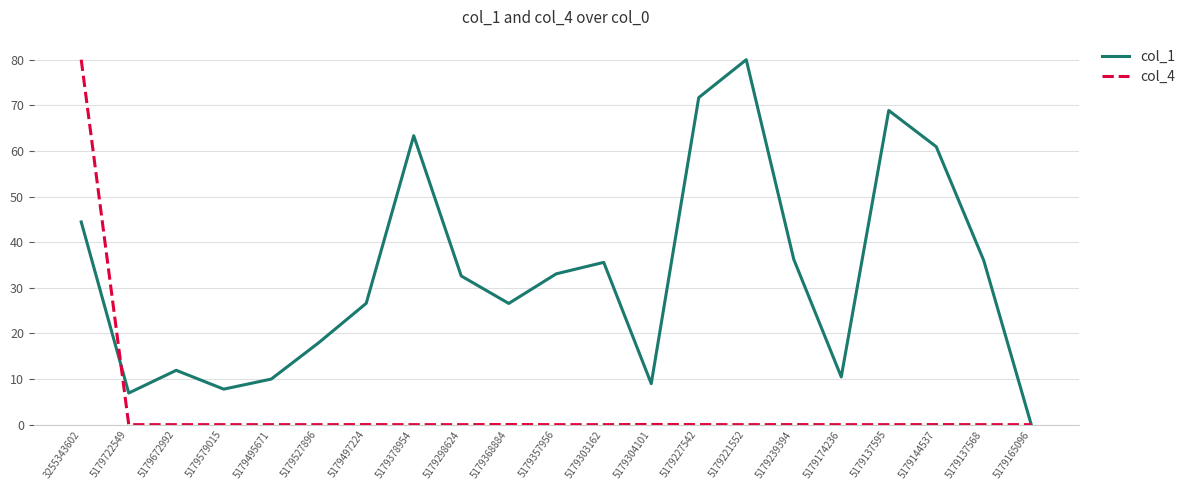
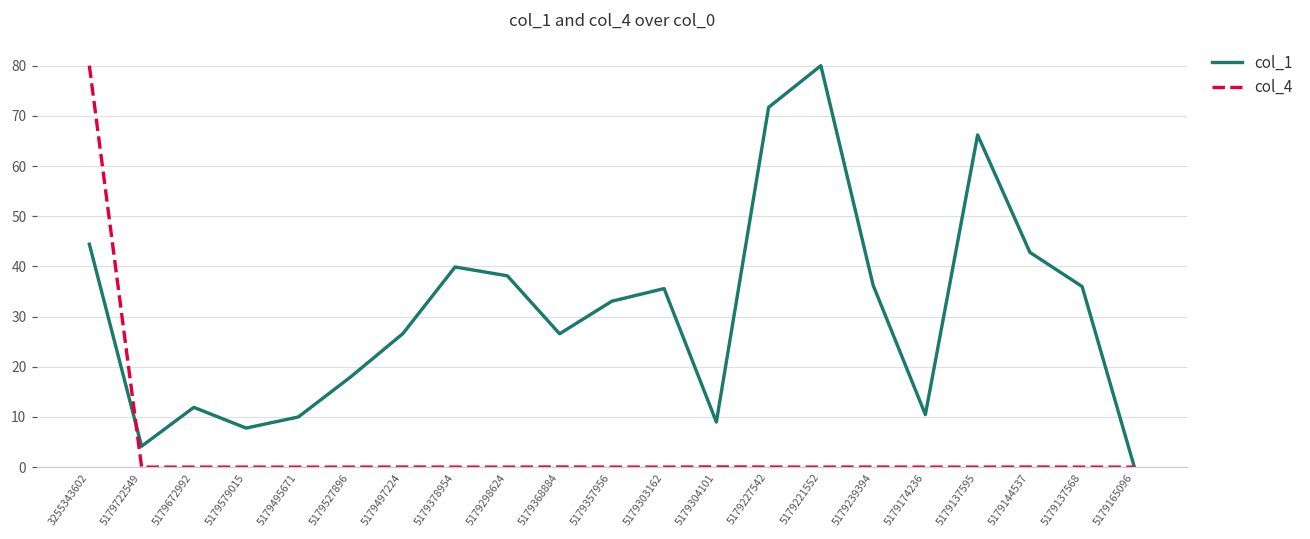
  {
    "col_1": {
      "3255343602": 44,
-     "5179722549": 7,
+     "5179722549": 4,
      "5179672992": 12,
      "5179579015": 8,
      "5179495671": 10,
      "5179527896": 18,
      "5179497224": 27,
-     "5179378954": 63,
-     "5179298624": 33,
+     "5179378954": 40,
+     "5179298624": 38,
      "5179368884": 27,
      "5179357956": 33,
      "5179303162": 36,
      "5179304101": 9,
      "5179227542": 72,
      "5179221552": 80,
      "5179239394": 36,
      "5179174236": 10,
-     "5179137595": 69,
-     "5179144537": 61,
+     "5179137595": 66,
+     "5179144537": 43,
      "5179137568": 36
    },
    "col_4": {
      "3255343602": 80,
      "5179722549": 0,
      "5179672992": 0,
      "5179579015": 0,
      "5179495671": 0,
      "5179527896": 0,
      "5179497224": 0,
      "5179378954": 0,
      "5179298624": 0,
      "5179368884": 0,
      "5179357956": 0,
      "5179303162": 0,
      "5179304101": 0,
      "5179227542": 0,
      "5179221552": 0,
      "5179239394": 0,
      "5179174236": 0,
      "5179137595": 0,
      "5179144537": 0,
      "5179137568": 0
    }
  }
